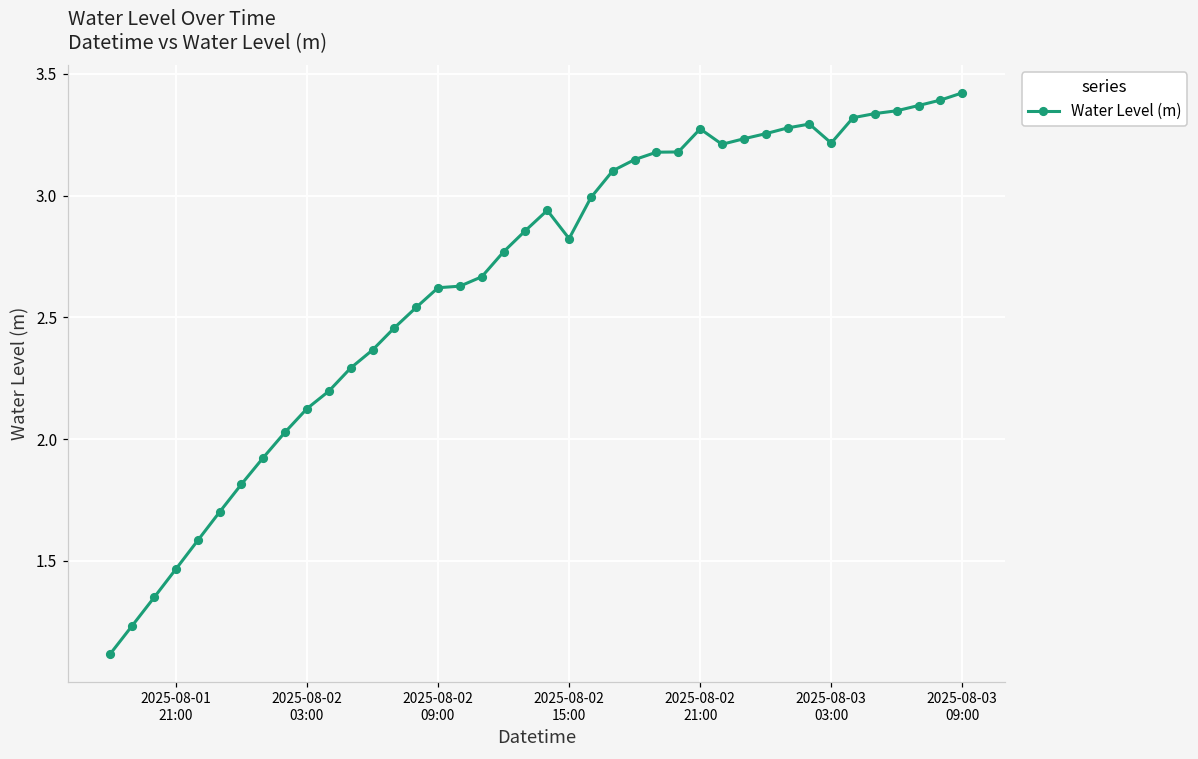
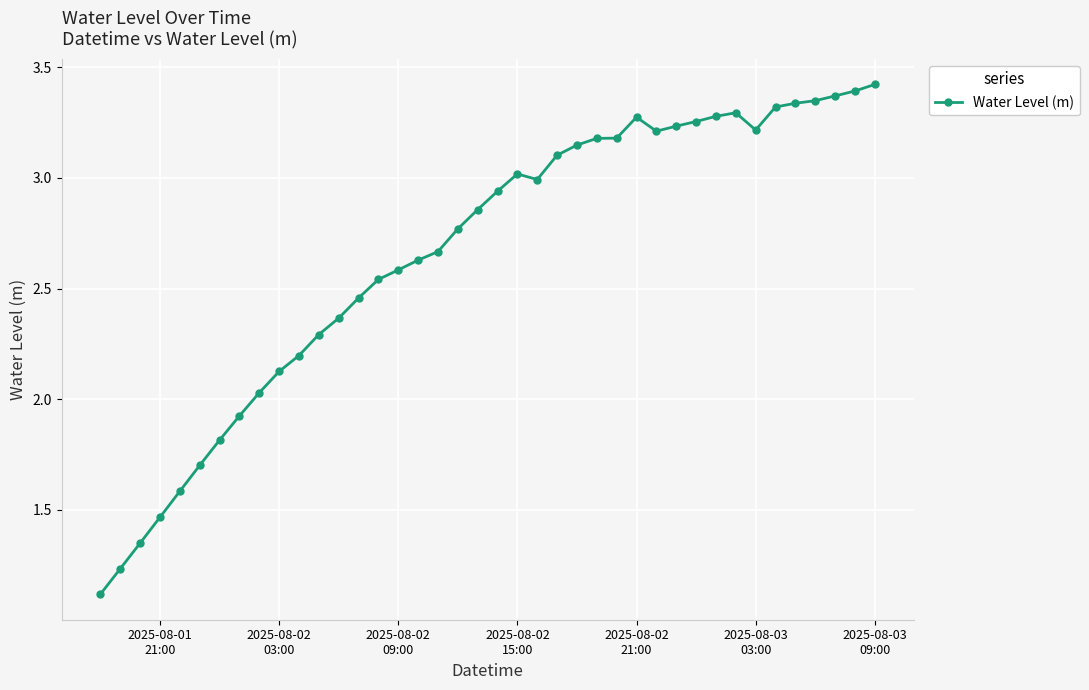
  {
    "2025-08-01 21:00": 1.47,
    "2025-08-02 03:00": 2.13,
-   "2025-08-02 09:00": 2.62,
-   "2025-08-02 15:00": 2.82,
+   "2025-08-02 09:00": 2.58,
+   "2025-08-02 15:00": 3.02,
    "2025-08-02 21:00": 3.27,
    "2025-08-03 03:00": 3.22,
    "2025-08-03 09:00": 3.42
  }
